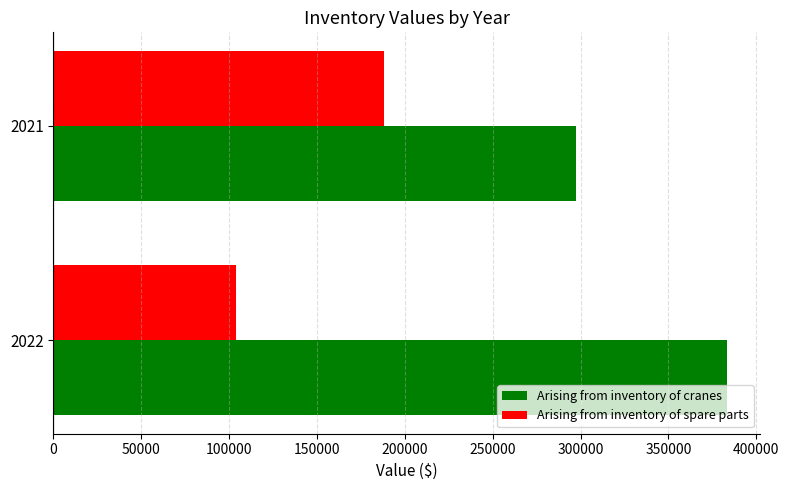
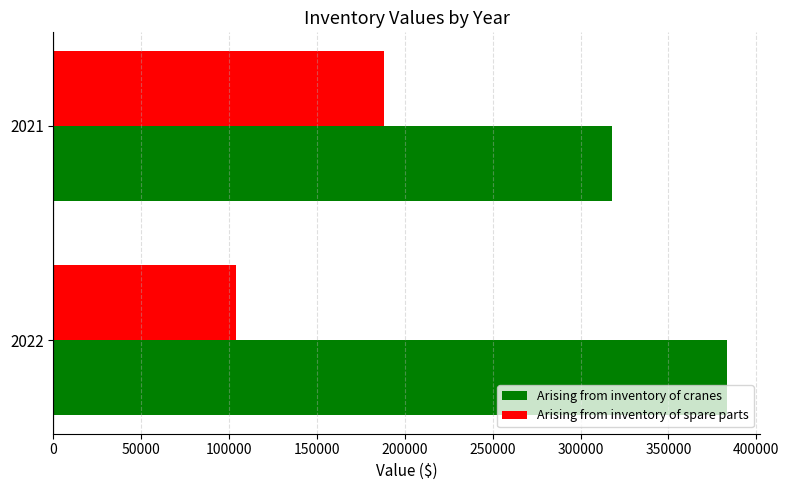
  {
    "Arising from inventory of cranes": {
-     "2021": 297000,
+     "2021": 318000,
      "2022": 383000
    },
    "Arising from inventory of spare parts": {
      "2021": 188000,
      "2022": 104000
    }
  }
